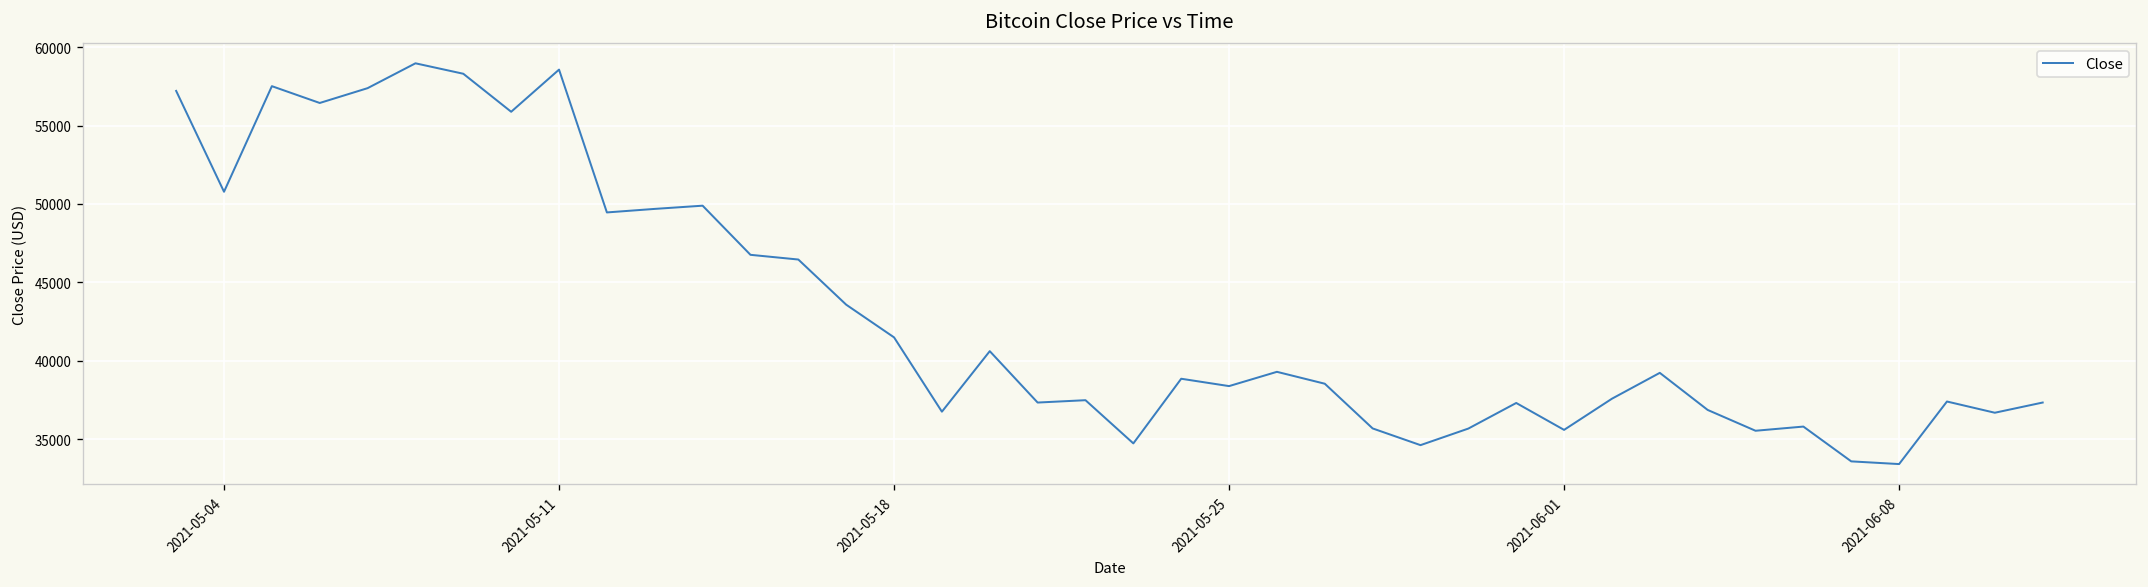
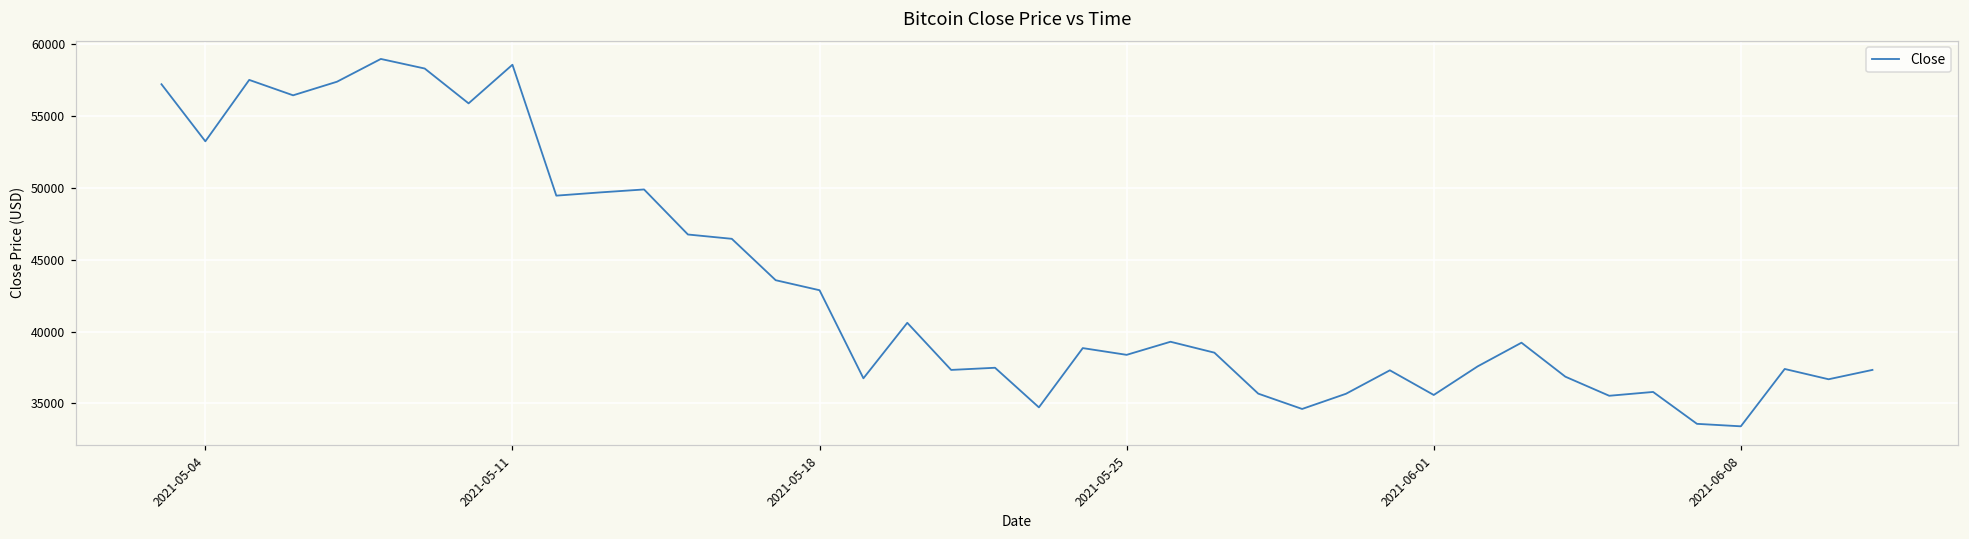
  {
-   "2021-05-04": 50800,
+   "2021-05-04": 53200,
    "2021-05-11": 58600,
-   "2021-05-18": 41500,
+   "2021-05-18": 42900,
    "2021-05-25": 38400,
    "2021-06-01": 35600,
    "2021-06-08": 33400
  }
